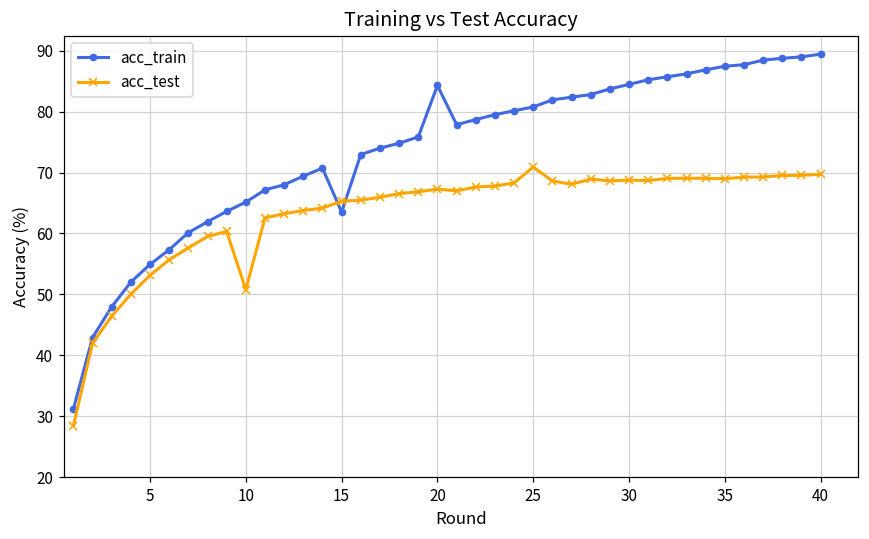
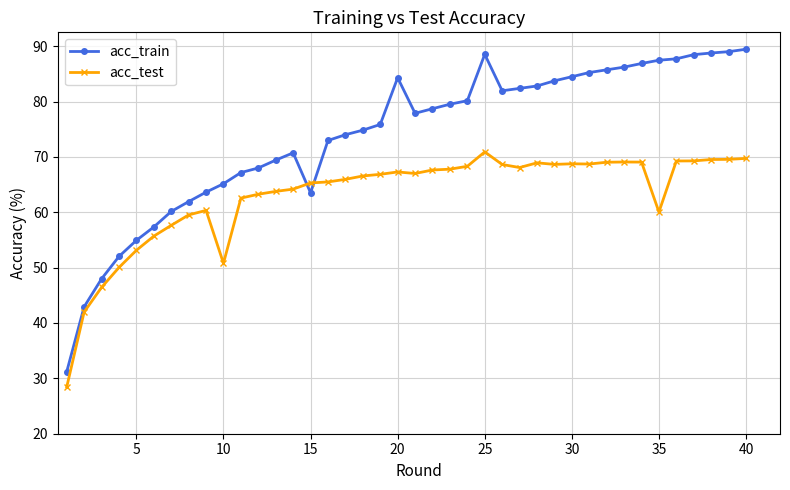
  {
    "acc_train": {
      "5": 55,
      "10": 65,
      "15": 64,
      "20": 84,
-     "25": 81,
+     "25": 89,
      "30": 84,
      "35": 87,
      "40": 89
    },
    "acc_test": {
      "5": 53,
      "10": 51,
      "15": 65,
      "20": 67,
      "25": 71,
      "30": 69,
-     "35": 69,
+     "35": 60,
      "40": 70
    }
  }
